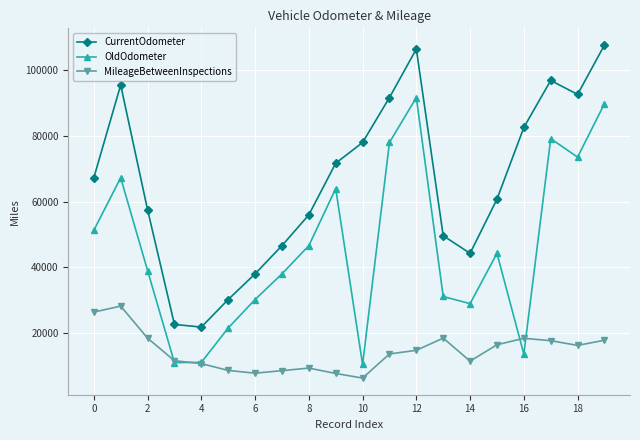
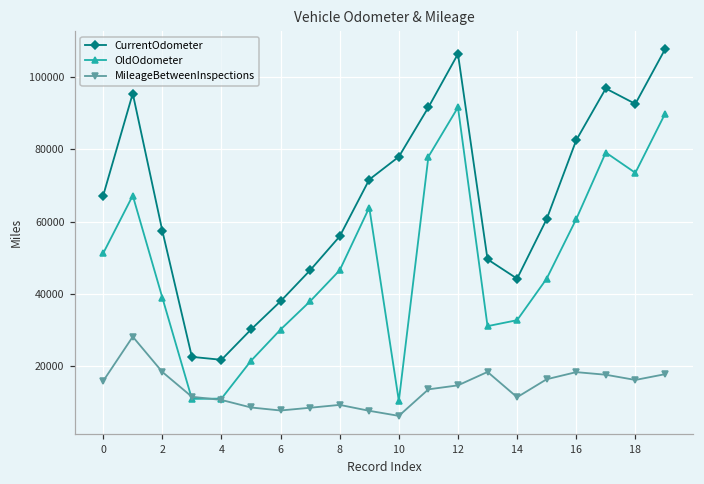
  {
    "CurrentOdometer": {
      "0": 67000,
      "2": 58000,
      "4": 22000,
      "6": 38000,
      "8": 56000,
      "10": 78000,
      "12": 106000,
      "14": 44000,
      "16": 83000,
      "18": 93000
    },
    "OldOdometer": {
      "0": 51000,
      "2": 39000,
      "6": 30000,
      "8": 47000,
      "10": 10000,
      "12": 92000,
-     "14": 29000,
-     "16": 14000,
+     "14": 33000,
+     "16": 61000,
      "18": 74000
    },
    "MileageBetweenInspections": {
-     "0": 26000,
+     "0": 16000,
      "2": 18000,
      "6": 8000,
      "8": 9000,
      "10": 6000,
      "12": 15000,
      "14": 11000,
      "16": 18000,
      "18": 16000
    }
  }
